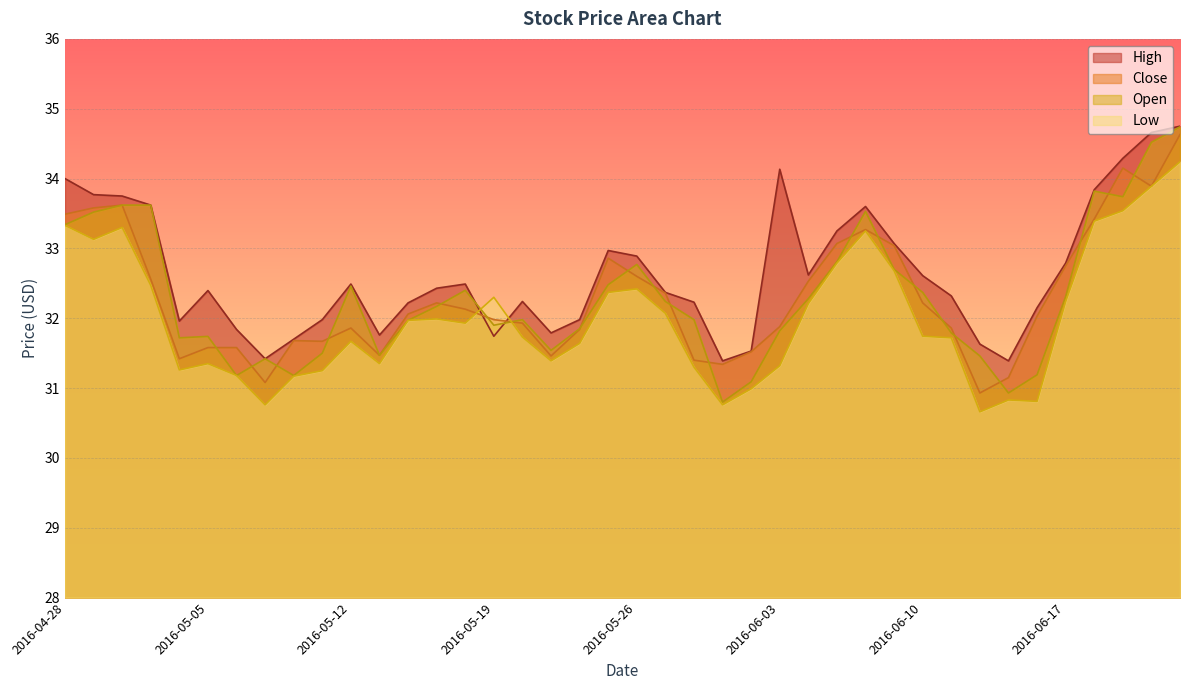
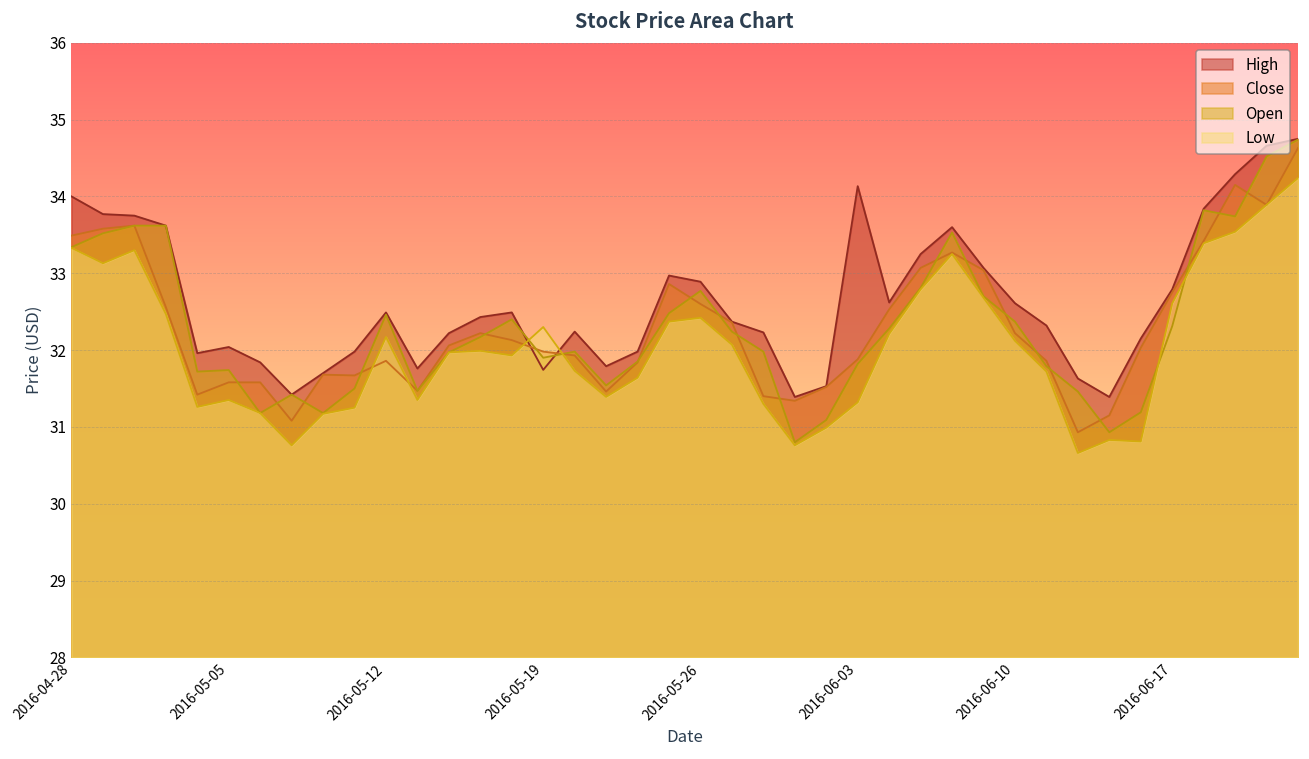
  {
    "High": {
      "2016-04-28": 34.0,
-     "2016-05-05": 32.4,
+     "2016-05-05": 32.0,
      "2016-05-19": 31.7,
      "2016-05-26": 32.9,
      "2016-06-03": 34.1,
      "2016-06-10": 32.6,
      "2016-06-17": 32.8
    },
    "Low": {
      "2016-05-05": 31.4,
-     "2016-05-12": 31.7,
+     "2016-05-12": 32.2,
      "2016-05-19": 32.3,
      "2016-05-26": 32.4,
      "2016-06-03": 31.3,
-     "2016-06-10": 31.7,
-     "2016-06-17": 32.2
+     "2016-06-10": 32.1,
+     "2016-06-17": 32.6
    }
  }
